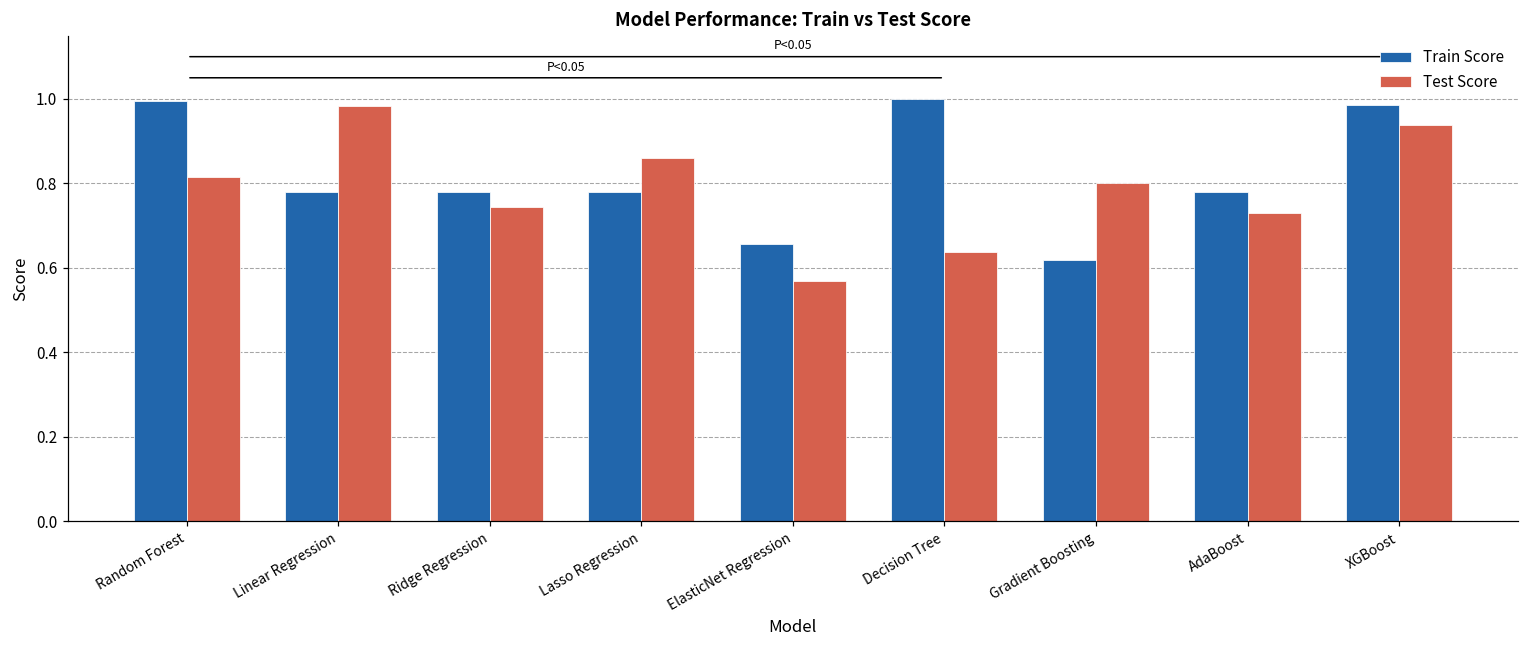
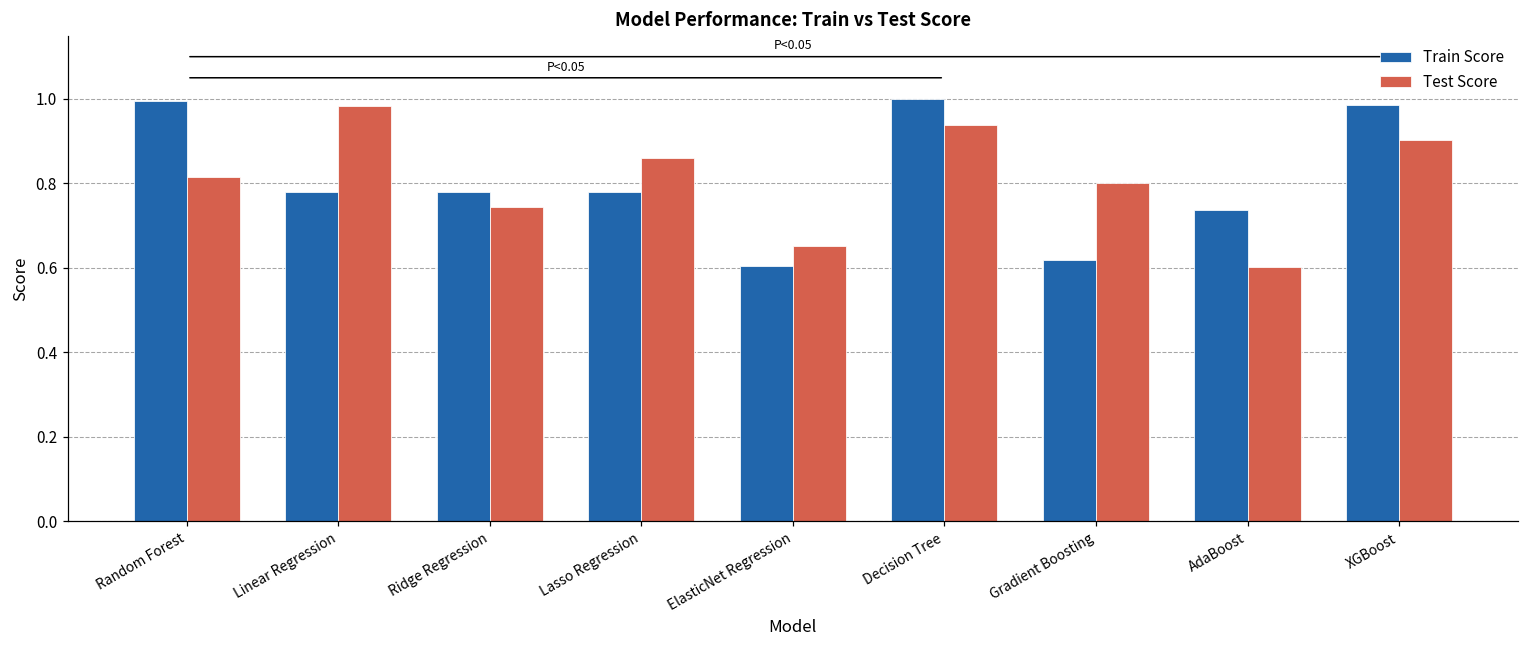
  {
    "Train Score": {
      "Random Forest": 1.00,
      "Linear Regression": 0.78,
      "Ridge Regression": 0.78,
      "Lasso Regression": 0.78,
-     "ElasticNet Regression": 0.66,
+     "ElasticNet Regression": 0.60,
      "Decision Tree": 1.00,
      "Gradient Boosting": 0.62,
-     "AdaBoost": 0.78,
+     "AdaBoost": 0.74,
      "XGBoost": 0.99
    },
    "Test Score": {
      "Random Forest": 0.82,
      "Linear Regression": 0.98,
      "Ridge Regression": 0.74,
      "Lasso Regression": 0.86,
-     "ElasticNet Regression": 0.57,
-     "Decision Tree": 0.64,
+     "ElasticNet Regression": 0.65,
+     "Decision Tree": 0.94,
      "Gradient Boosting": 0.80,
-     "AdaBoost": 0.73,
-     "XGBoost": 0.94
+     "AdaBoost": 0.60,
+     "XGBoost": 0.90
    }
  }
